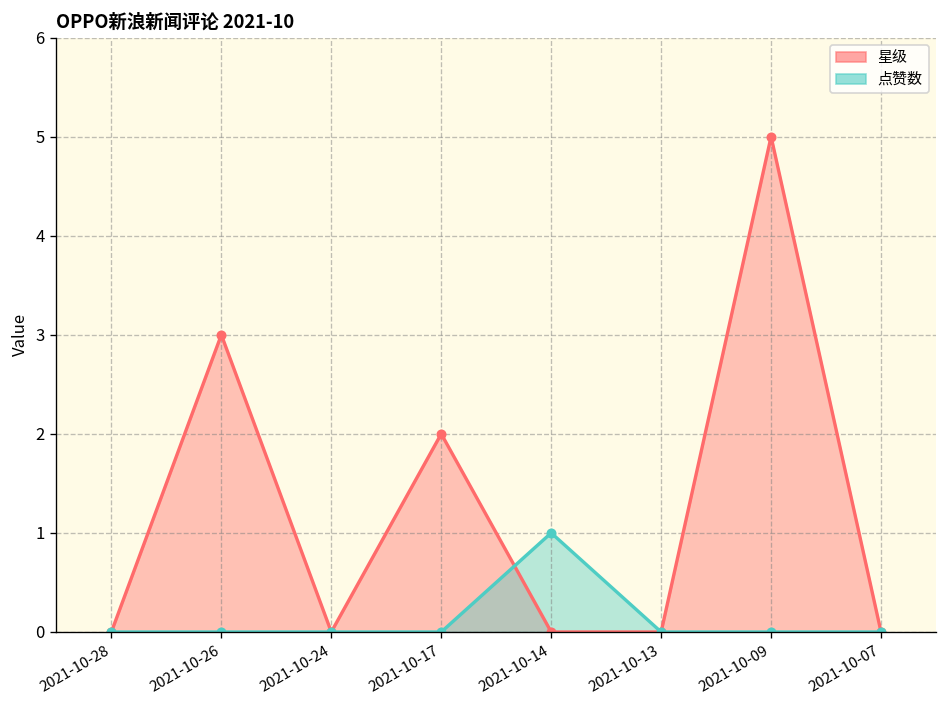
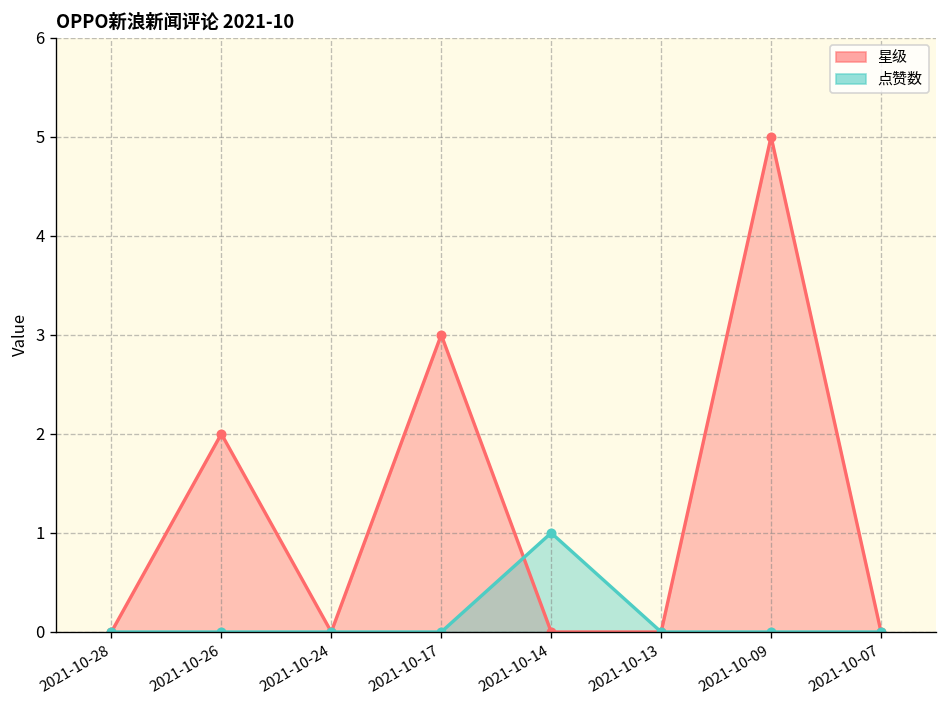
  {
    "星级": {
-     "2021-10-26": 3,
-     "2021-10-17": 2,
+     "2021-10-26": 2,
+     "2021-10-17": 3,
      "2021-10-14": 0,
      "2021-10-09": 5
    },
    "点赞数": {
      "2021-10-26": 0,
      "2021-10-17": 0,
      "2021-10-14": 1,
      "2021-10-09": 0
    }
  }
